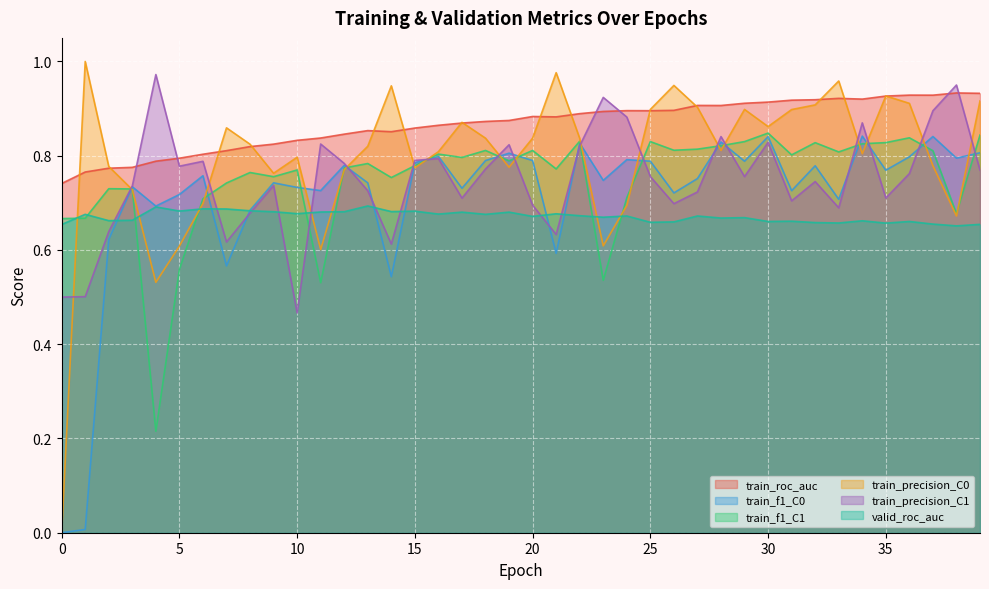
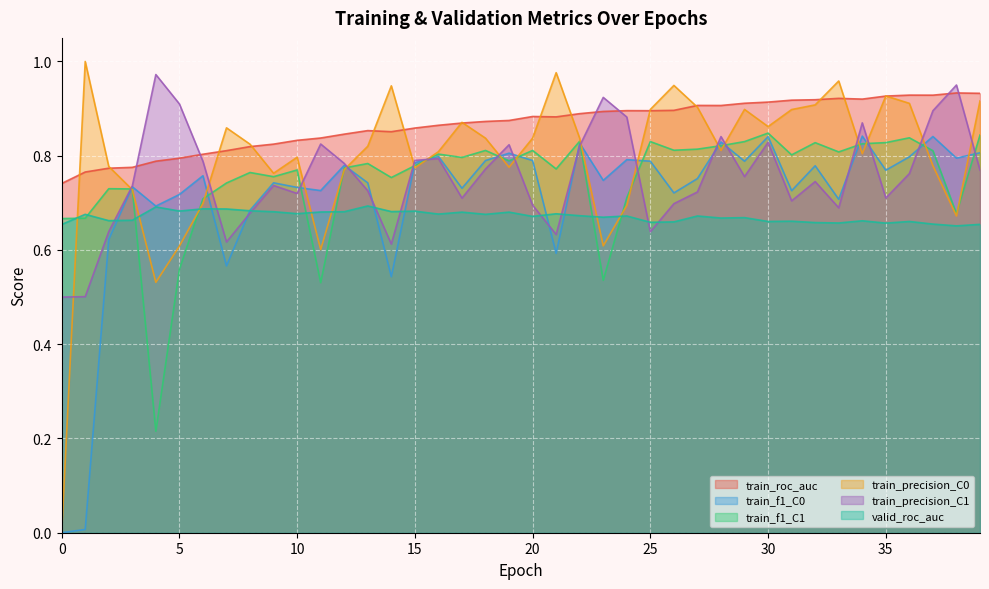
  {
    "train_precision_C1": {
      "0": 0.50,
-     "5": 0.78,
-     "10": 0.47,
+     "5": 0.91,
+     "10": 0.72,
      "20": 0.70,
-     "25": 0.76,
+     "25": 0.64,
      "30": 0.83,
      "35": 0.71
    }
  }
